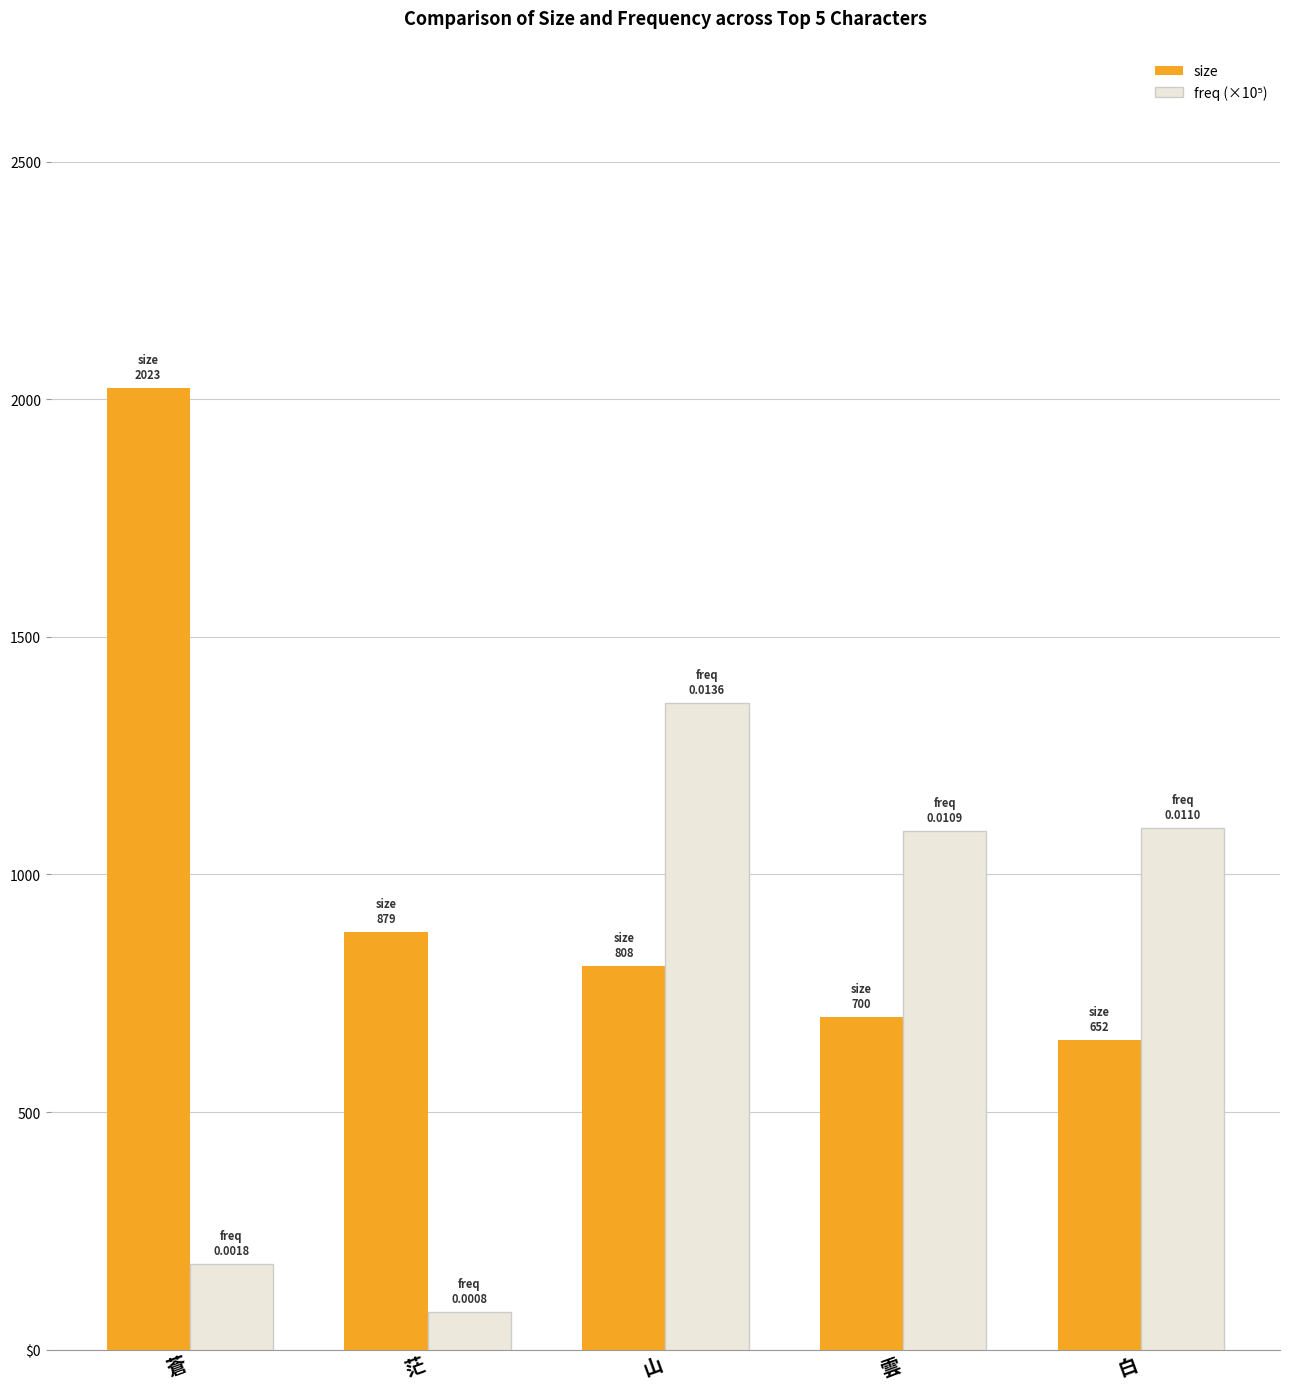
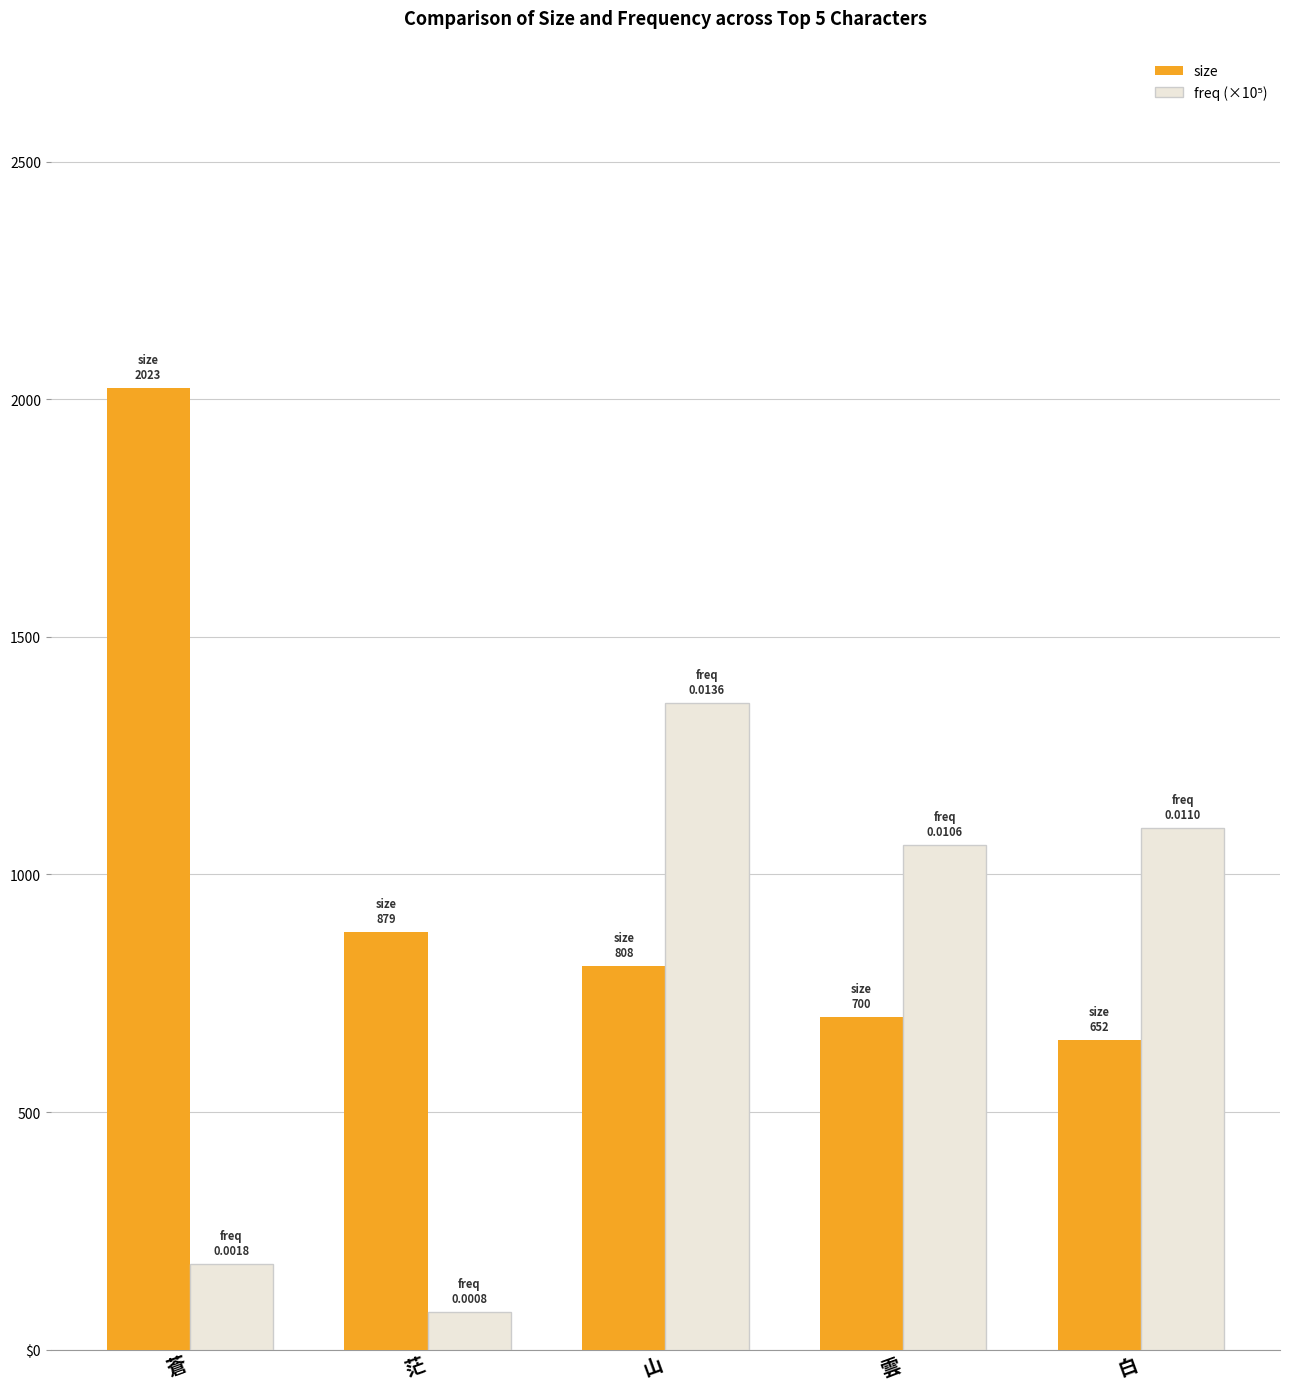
  {
    "size": {
      "蒼": 2023,
      "茫": 879,
      "山": 808,
      "雲": 700,
      "白": 652
    },
    "freq (×10⁵)": {
-     "雲": 0.0109
+     "雲": 0.0106
    }
  }
